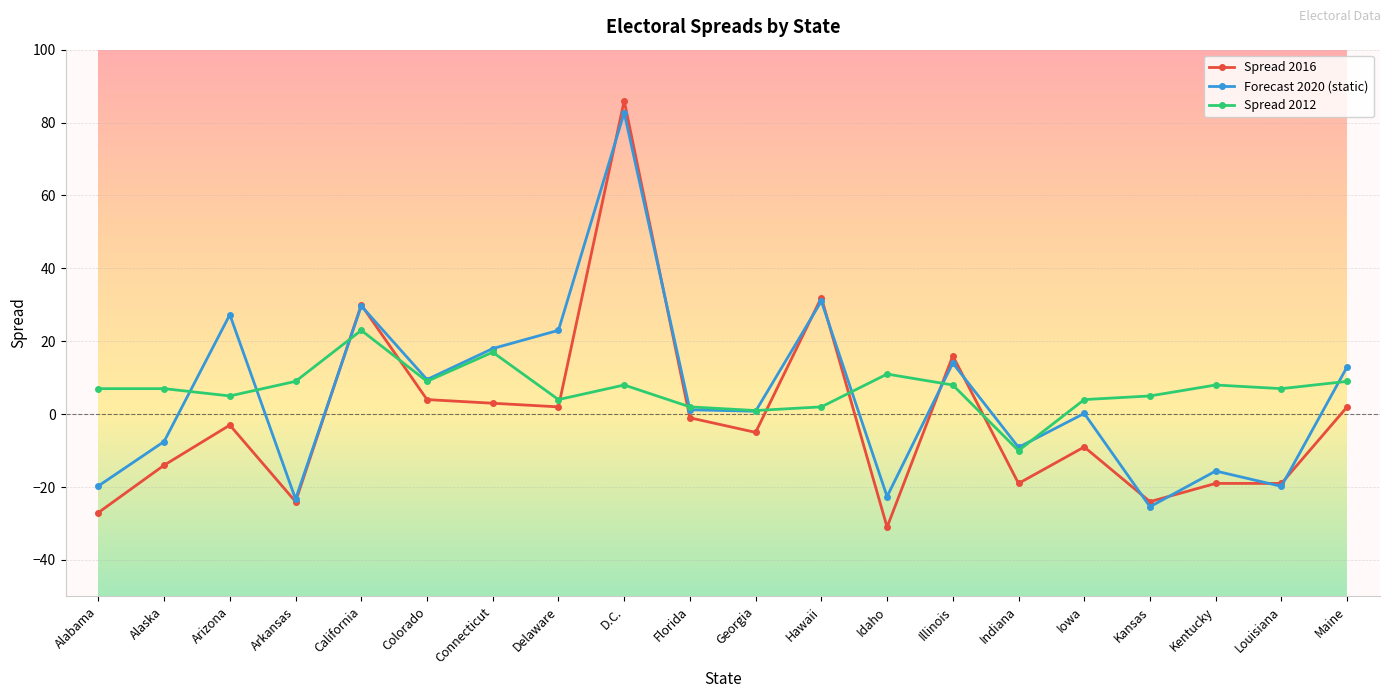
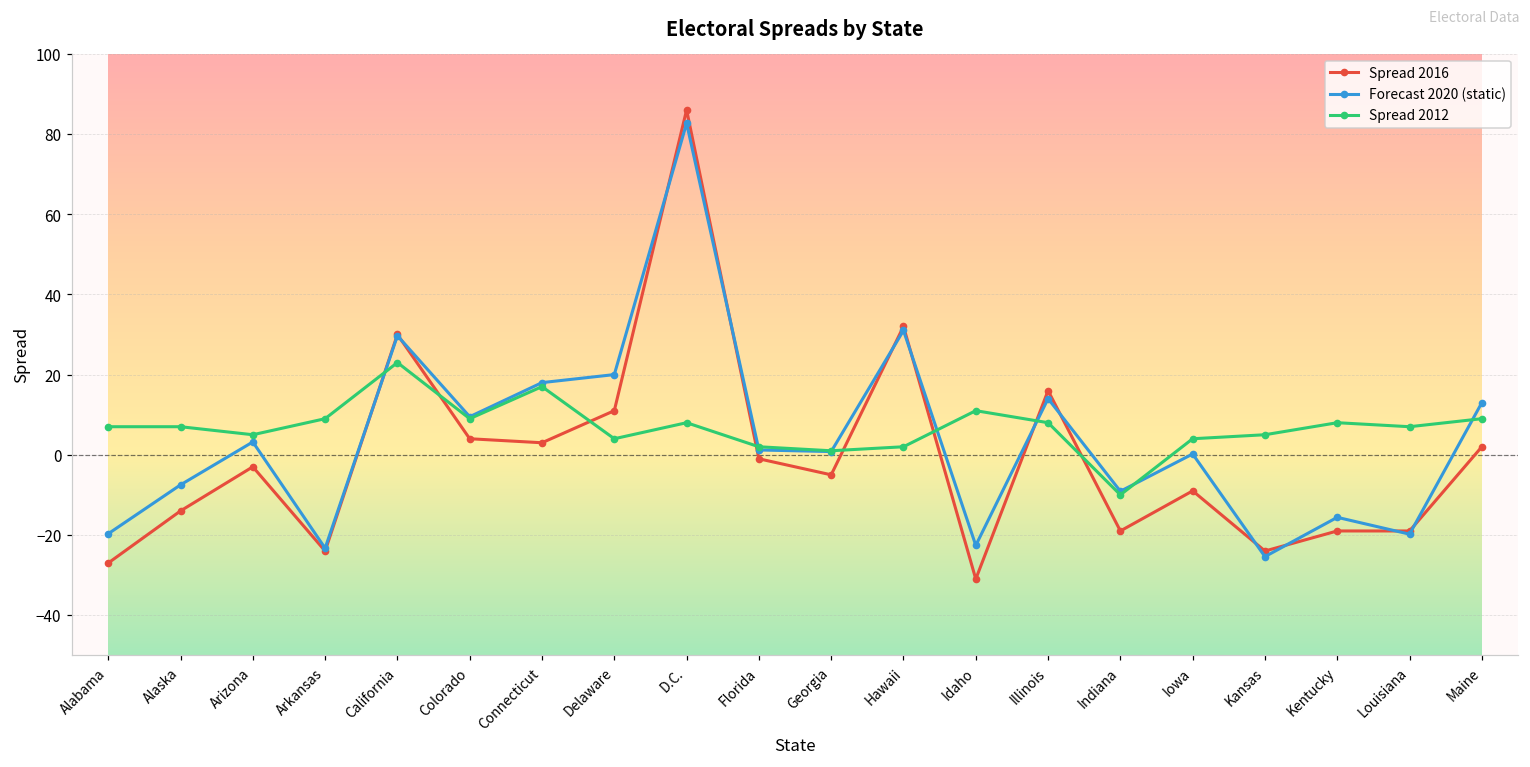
  {
    "Spread 2016": {
      "Alabama": -27,
      "Alaska": -14,
      "Arizona": -3,
      "Colorado": 4,
      "Connecticut": 3,
-     "Delaware": 2,
+     "Delaware": 11,
      "D.C.": 86,
      "Florida": -1,
      "Georgia": -5,
      "Hawaii": 32,
      "Idaho": -31,
      "Illinois": 16,
      "Indiana": -19,
      "Iowa": -9,
      "Kansas": -24,
      "Kentucky": -19,
      "Louisiana": -19,
      "Maine": 2
    },
    "Forecast 2020 (static)": {
      "Alabama": -20,
      "Alaska": -8,
-     "Arizona": 27,
+     "Arizona": 3,
      "Connecticut": 18,
-     "Delaware": 23,
+     "Delaware": 20,
      "D.C.": 83,
      "Florida": 1,
      "Hawaii": 31,
      "Idaho": -23,
      "Illinois": 14,
      "Indiana": -9,
      "Iowa": 0,
      "Kansas": -25,
      "Kentucky": -16,
      "Louisiana": -20,
      "Maine": 13
    },
    "Spread 2012": {
      "Alabama": 7,
      "Alaska": 7,
      "Arizona": 5,
      "Arkansas": 9,
      "California": 23,
      "Connecticut": 17,
      "Delaware": 4,
      "D.C.": 8,
      "Florida": 2,
      "Hawaii": 2,
      "Idaho": 11,
      "Illinois": 8,
      "Indiana": -10,
      "Iowa": 4,
      "Kansas": 5,
      "Kentucky": 8,
      "Louisiana": 7,
      "Maine": 9
    }
  }
